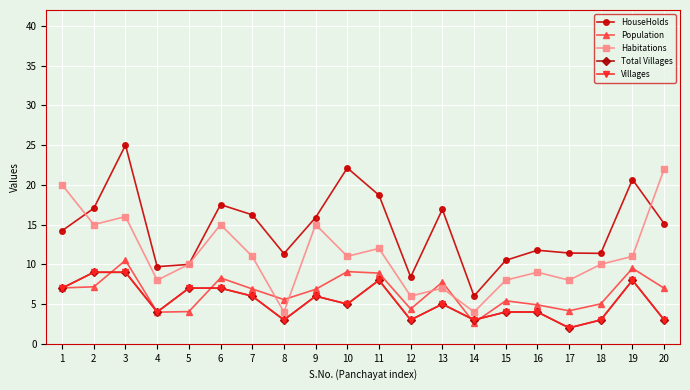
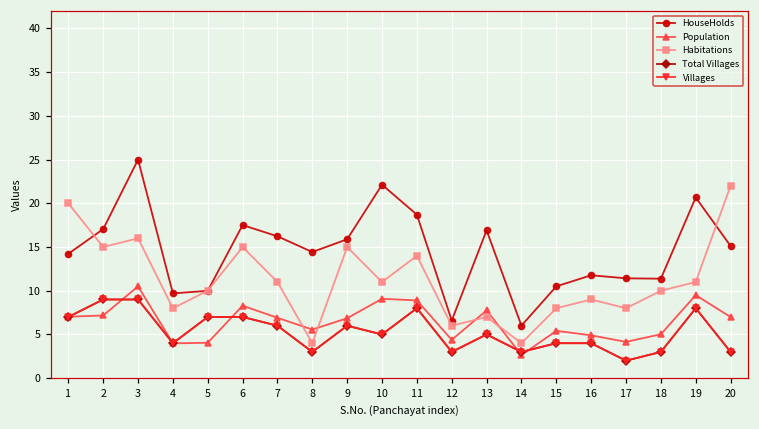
  {
    "HouseHolds": {
      "1": 14,
      "2": 17,
      "3": 25,
      "4": 10,
      "6": 18,
      "7": 16,
-     "8": 11,
+     "8": 14,
      "9": 16,
      "10": 22,
      "11": 19,
-     "12": 8,
+     "12": 7,
      "13": 17,
      "14": 6,
      "15": 11,
      "16": 12,
      "17": 11,
      "18": 11,
      "19": 21,
      "20": 15
    },
    "Habitations": {
      "1": 20,
      "2": 15,
      "3": 16,
      "4": 8,
      "6": 15,
      "7": 11,
      "8": 4,
      "9": 15,
      "10": 11,
-     "11": 12,
+     "11": 14,
      "12": 6,
      "13": 7,
      "14": 4,
      "15": 8,
      "16": 9,
      "17": 8,
      "18": 10,
      "19": 11,
      "20": 22
    }
  }
